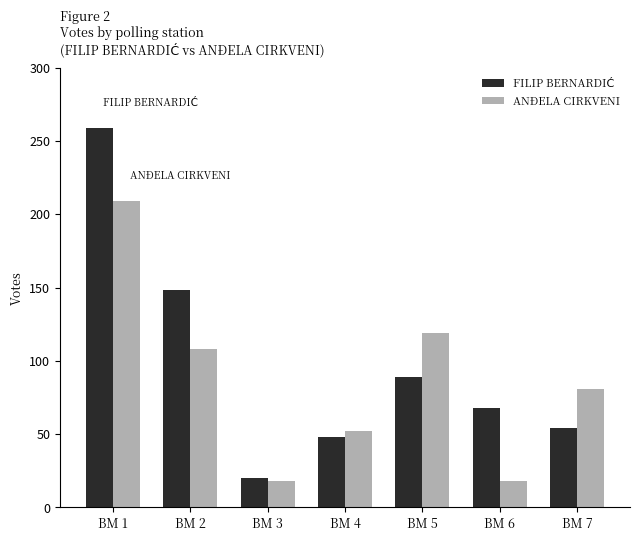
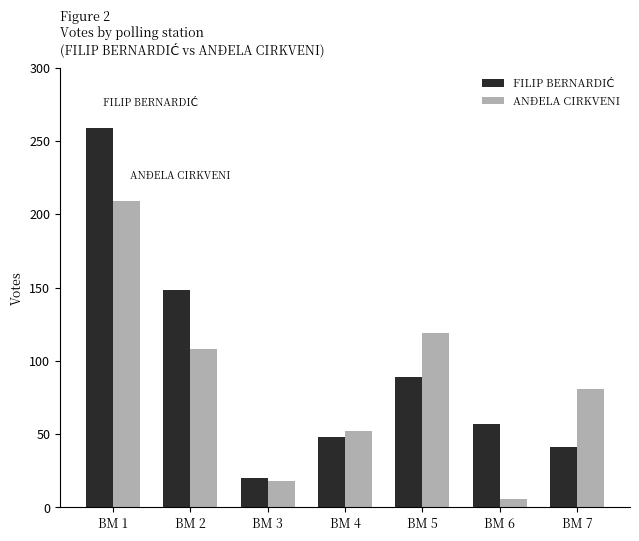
  {
    "FILIP BERNARDIĆ": {
      "BM 1": 259,
      "BM 2": 148,
      "BM 3": 20,
      "BM 4": 48,
      "BM 5": 89,
-     "BM 6": 68,
-     "BM 7": 54
+     "BM 6": 57,
+     "BM 7": 41
    },
    "ANĐELA CIRKVENI": {
      "BM 1": 209,
      "BM 2": 108,
      "BM 3": 18,
      "BM 4": 52,
      "BM 5": 119,
-     "BM 6": 18,
+     "BM 6": 6,
      "BM 7": 81
    }
  }
